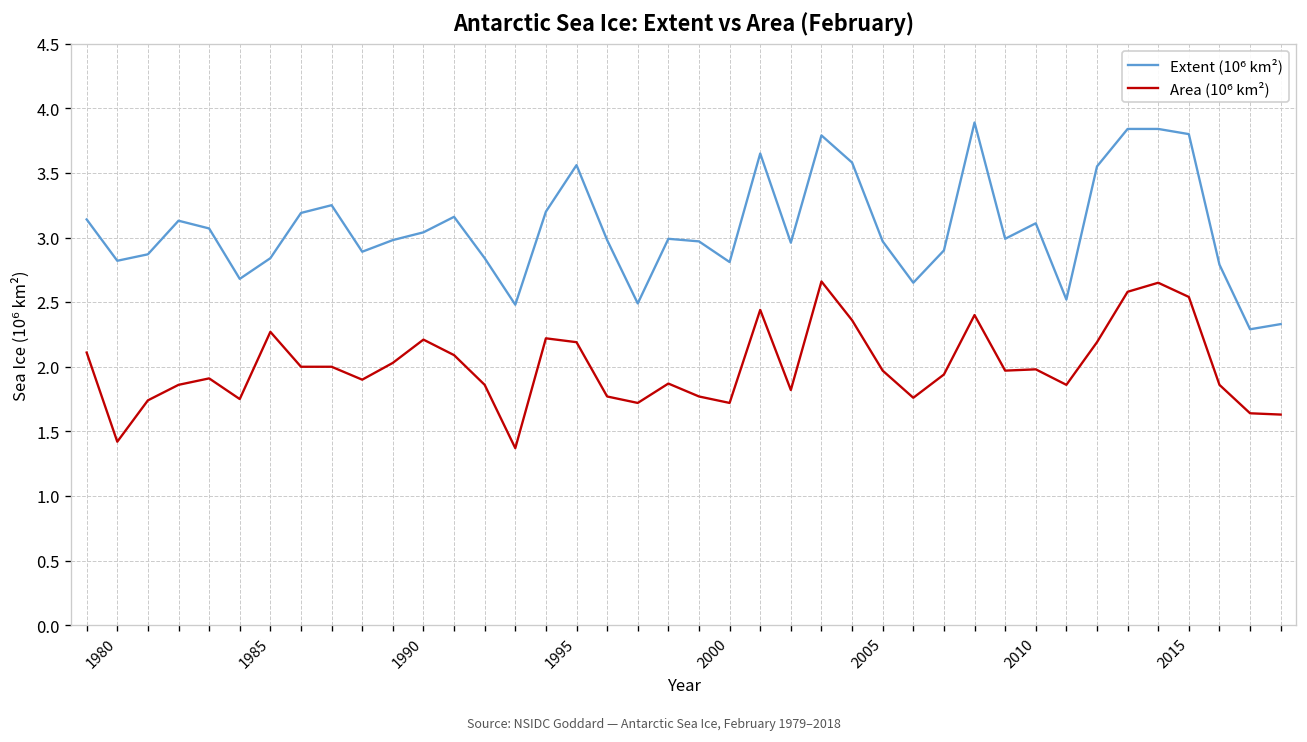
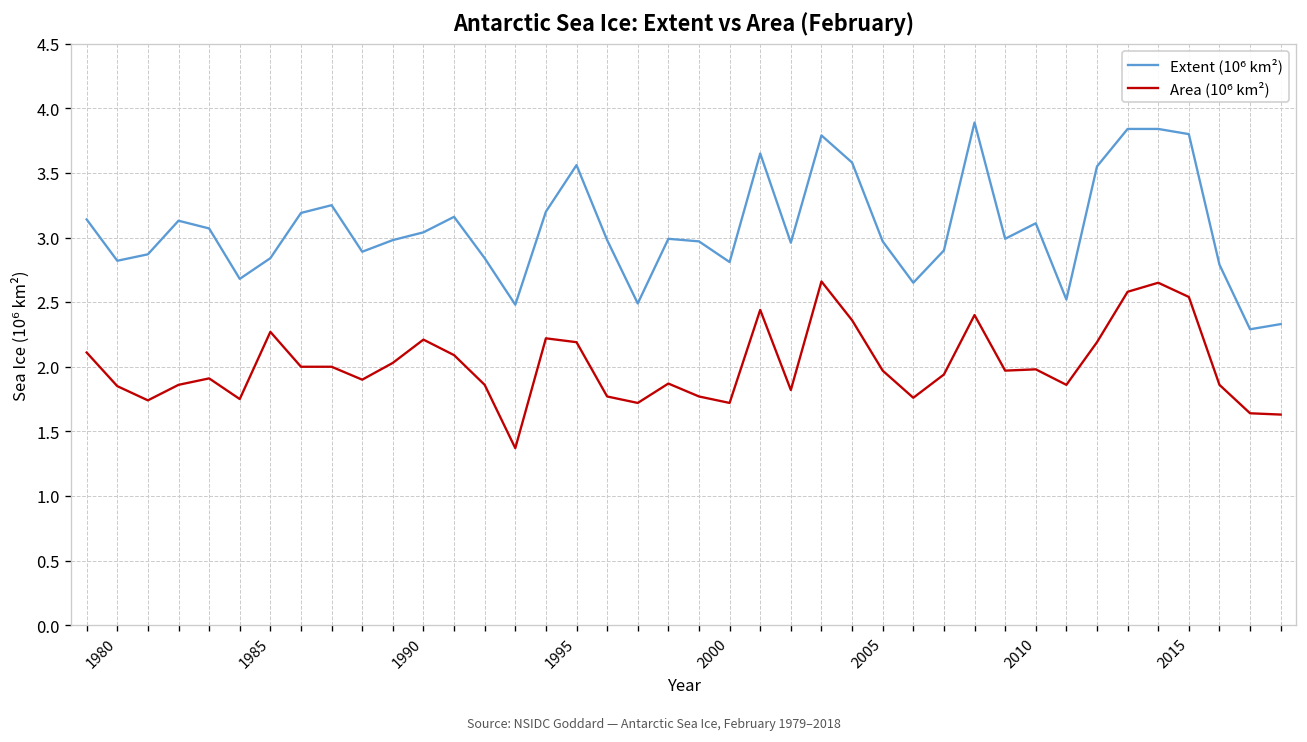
  {
    "Extent (10⁶ km²)": {
      "1980": 2.82,
      "1985": 2.84,
      "1990": 3.04,
      "1995": 3.56,
      "2000": 2.81,
      "2005": 2.97,
      "2010": 3.11,
      "2015": 3.80
    },
    "Area (10⁶ km²)": {
-     "1980": 1.42,
+     "1980": 1.85,
      "1985": 2.27,
      "1990": 2.21,
      "1995": 2.19,
      "2000": 1.72,
      "2005": 1.97,
      "2010": 1.98,
      "2015": 2.54
    }
  }
